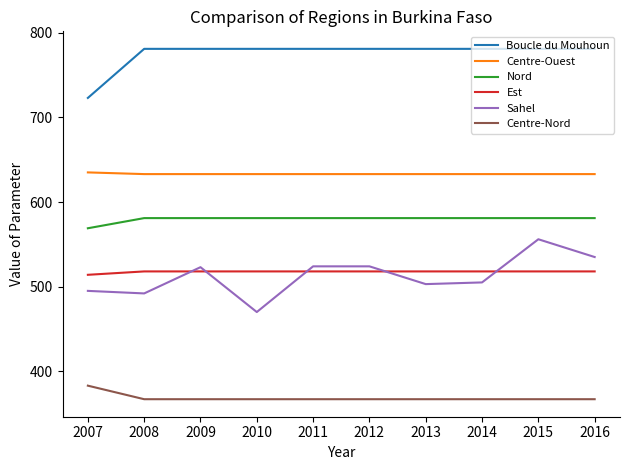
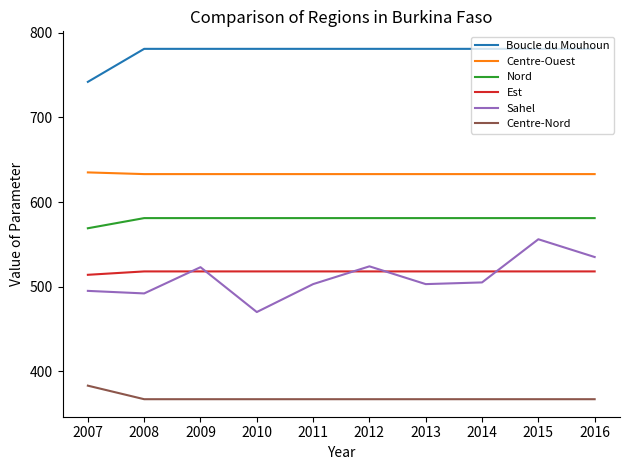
  {
    "Boucle du Mouhoun": {
-     "2007": 720,
+     "2007": 740,
      "2008": 780,
      "2009": 780,
      "2010": 780,
      "2011": 780,
      "2012": 780,
      "2013": 780
    },
    "Centre-Ouest": {
      "2007": 640,
      "2008": 630,
      "2009": 630,
      "2010": 630,
      "2011": 630,
      "2012": 630,
      "2013": 630,
      "2014": 630,
      "2015": 630,
      "2016": 630
    },
    "Nord": {
      "2007": 570,
      "2008": 580,
      "2009": 580,
      "2010": 580,
      "2011": 580,
      "2012": 580,
      "2013": 580,
      "2014": 580,
      "2015": 580,
      "2016": 580
    },
    "Est": {
      "2007": 510,
      "2008": 520,
      "2009": 520,
      "2010": 520,
      "2011": 520,
      "2012": 520,
      "2013": 520,
      "2014": 520,
      "2015": 520,
      "2016": 520
    },
    "Sahel": {
      "2007": 500,
      "2008": 490,
      "2009": 520,
      "2010": 470,
-     "2011": 520,
+     "2011": 500,
      "2012": 520,
      "2013": 500,
      "2014": 510,
      "2015": 560,
      "2016": 540
    },
    "Centre-Nord": {
      "2007": 380,
      "2008": 370,
      "2009": 370,
      "2010": 370,
      "2011": 370,
      "2012": 370,
      "2013": 370,
      "2014": 370,
      "2015": 370,
      "2016": 370
    }
  }
